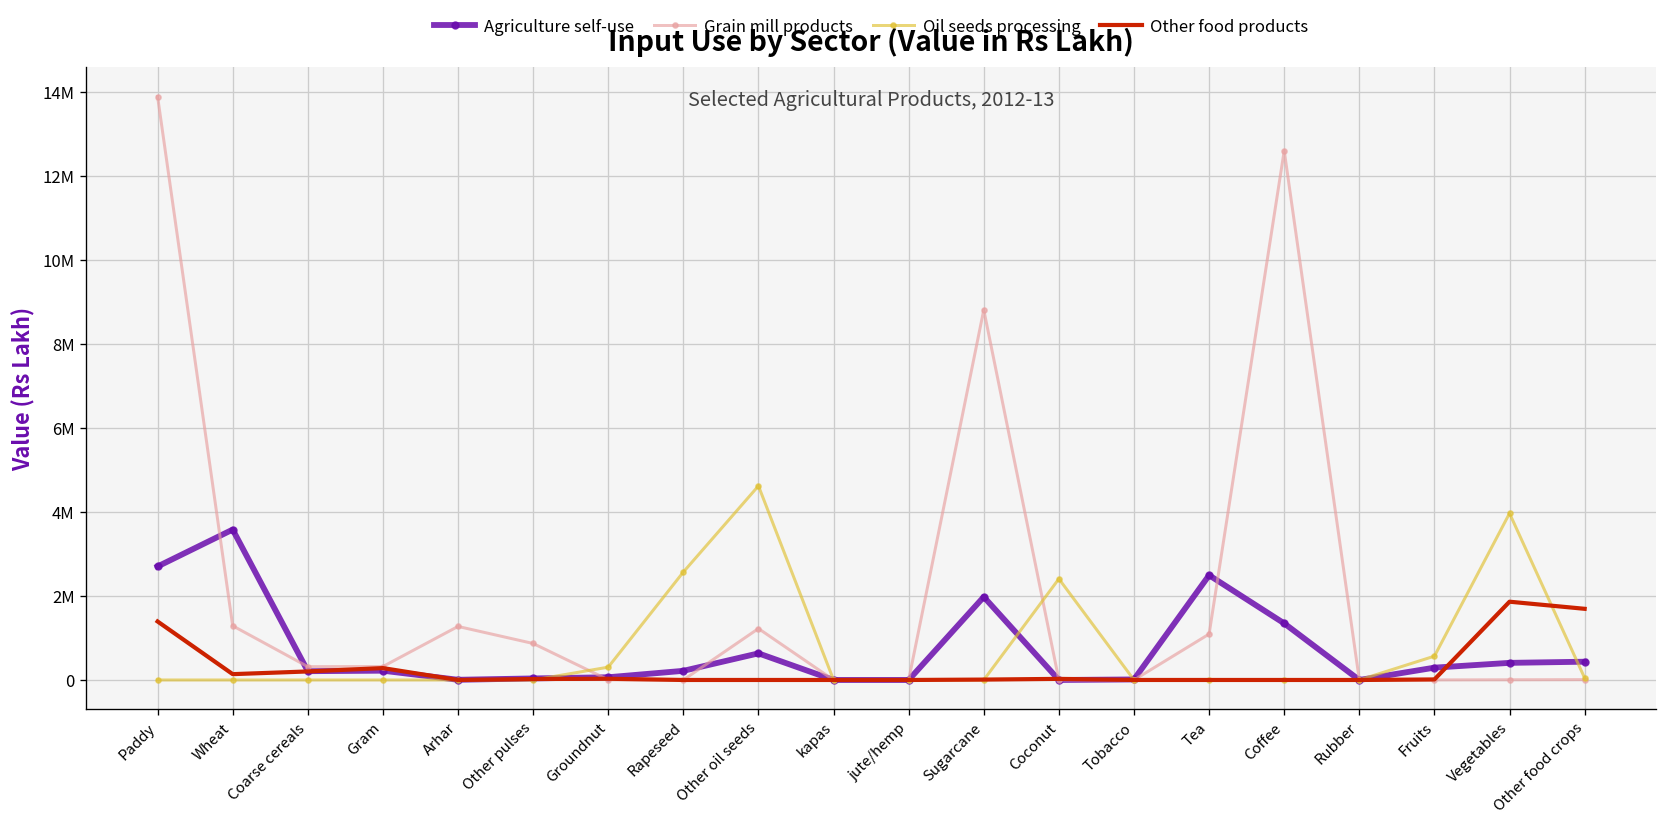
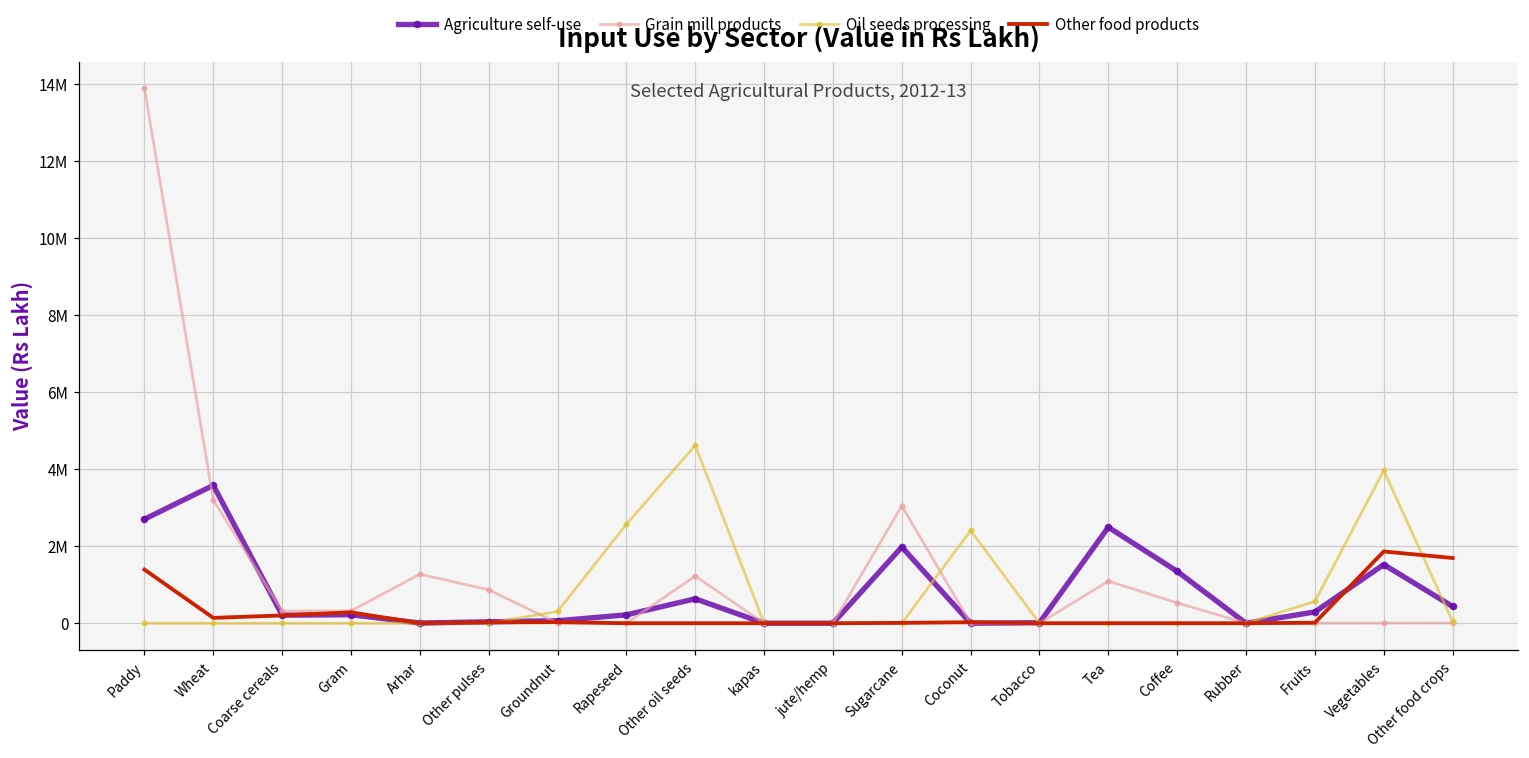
  {
    "Agriculture self-use": {
      "Paddy": 2700000,
      "Wheat": 3600000,
      "Rapeseed": 200000,
      "Other oil seeds": 600000,
      "Sugarcane": 2000000,
      "Tea": 2500000,
      "Coffee": 1300000,
      "Fruits": 300000,
-     "Vegetables": 400000,
+     "Vegetables": 1500000,
      "Other food crops": 400000
    },
    "Grain mill products": {
      "Paddy": 13900000,
-     "Wheat": 1300000,
+     "Wheat": 3200000,
      "Coarse cereals": 300000,
      "Arhar": 1300000,
      "Other pulses": 900000,
      "Other oil seeds": 1200000,
-     "Sugarcane": 8800000,
+     "Sugarcane": 3000000,
      "Tea": 1100000,
-     "Coffee": 12600000,
+     "Coffee": 500000,
      "Vegetables": 0
    },
    "Oil seeds processing": {
      "Paddy": 0,
      "Wheat": 0,
      "Coarse cereals": 0,
      "Gram": 0,
      "Groundnut": 300000,
      "Rapeseed": 2600000,
      "Other oil seeds": 4600000,
      "Coconut": 2400000,
      "Fruits": 600000,
      "Vegetables": 4000000
    },
    "Other food products": {
      "Paddy": 1400000,
      "Wheat": 100000,
      "Other oil seeds": 0,
      "Vegetables": 1900000,
      "Other food crops": 1700000
    }
  }
